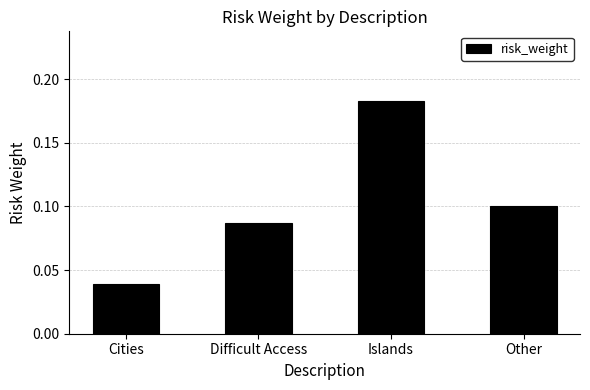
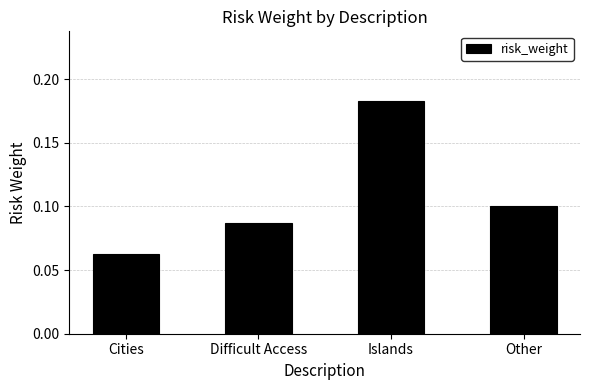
  {
-   "Cities": 0.039,
+   "Cities": 0.063,
    "Difficult Access": 0.087,
    "Islands": 0.183,
    "Other": 0.100
  }
